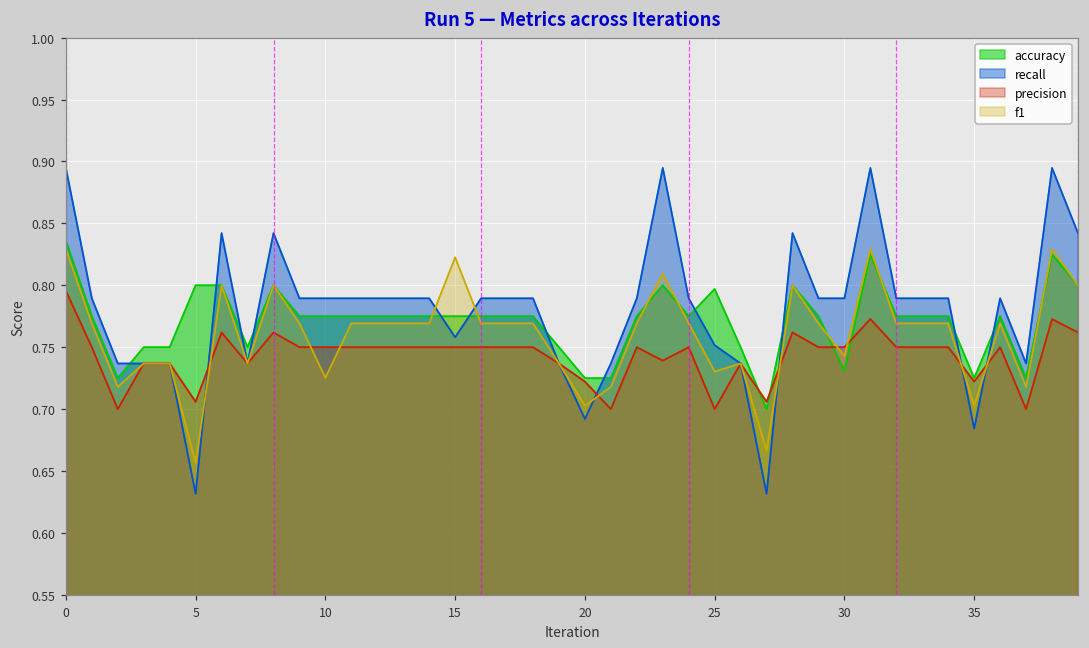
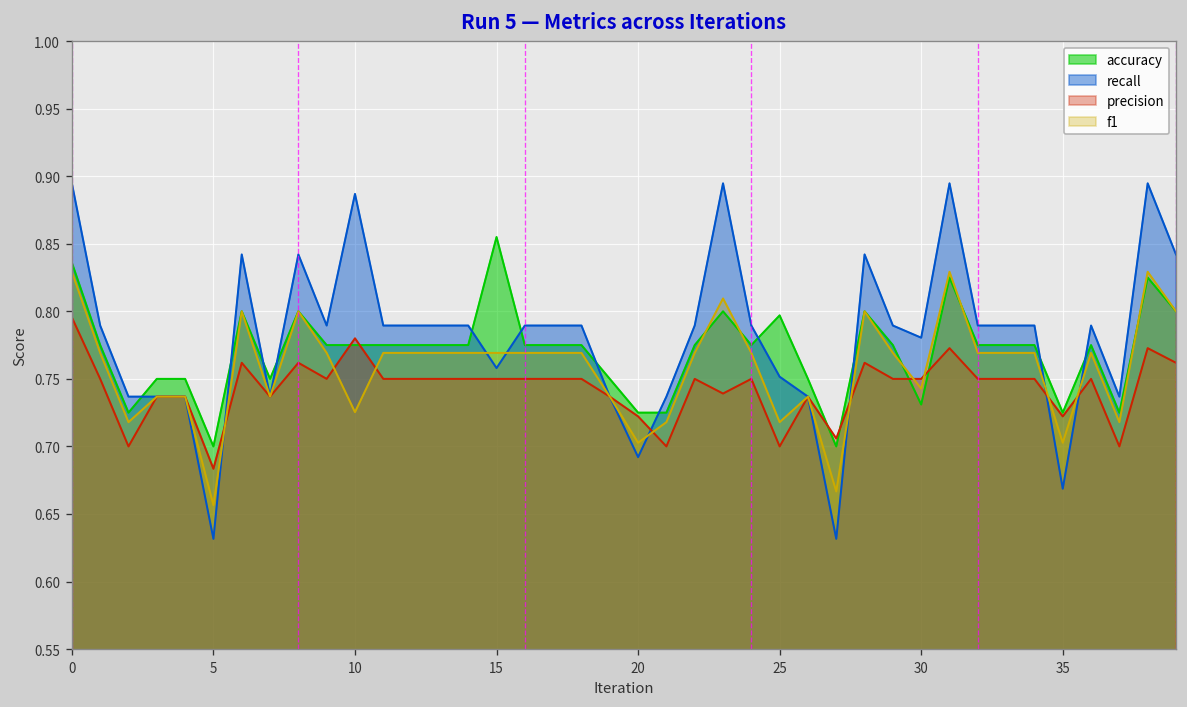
  {
    "accuracy": {
      "0": 0.836,
-     "5": 0.8,
+     "5": 0.7,
      "10": 0.775,
-     "15": 0.775,
+     "15": 0.855,
      "20": 0.725,
      "25": 0.797,
      "30": 0.731,
      "35": 0.725
    },
    "recall": {
      "0": 0.895,
      "5": 0.632,
-     "10": 0.789,
+     "10": 0.887,
      "15": 0.758,
      "20": 0.692,
      "25": 0.752,
-     "30": 0.789,
-     "35": 0.684
+     "30": 0.780,
+     "35": 0.669
    },
    "precision": {
      "0": 0.795,
-     "5": 0.706,
-     "10": 0.75,
+     "5": 0.683,
+     "10": 0.78,
      "15": 0.750,
      "20": 0.722,
      "25": 0.700,
      "30": 0.750,
      "35": 0.722
    },
    "f1": {
      "0": 0.829,
      "5": 0.657,
      "10": 0.725,
-     "15": 0.823,
+     "15": 0.769,
      "20": 0.703,
-     "25": 0.730,
+     "25": 0.718,
      "30": 0.743,
      "35": 0.703
    }
  }
